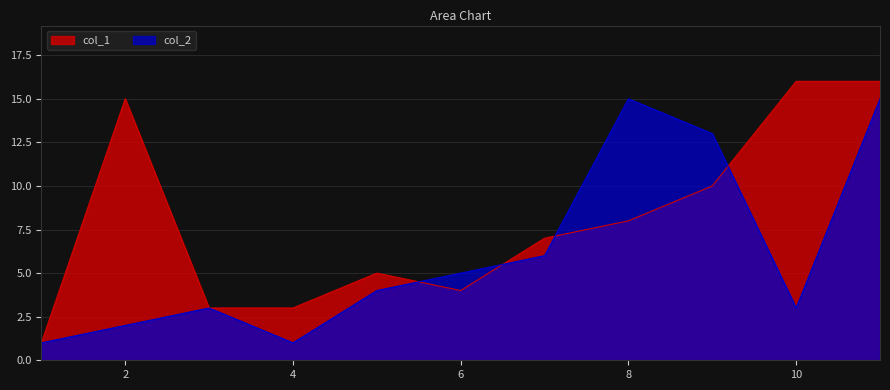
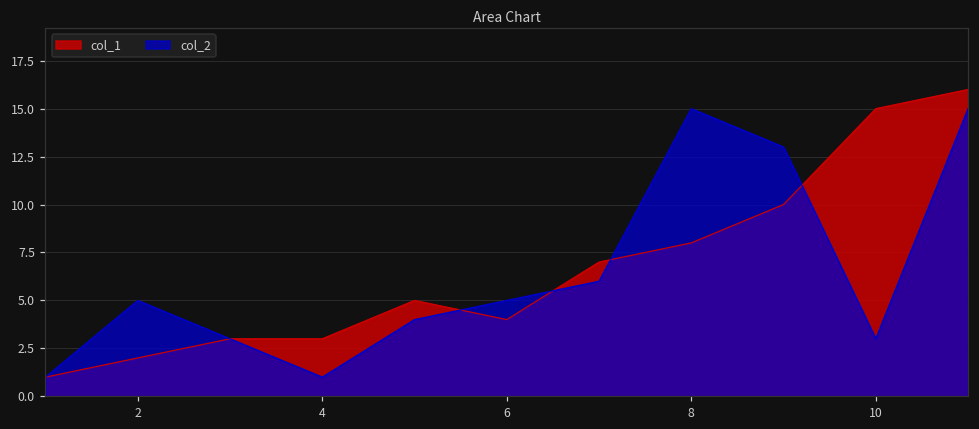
  {
    "col_1": {
-     "2": 15,
+     "2": 2,
      "4": 3,
      "6": 4,
      "8": 8,
-     "10": 16
+     "10": 15
    },
    "col_2": {
-     "2": 2,
+     "2": 5,
      "4": 1,
      "6": 5,
      "8": 15,
      "10": 3
    }
  }
